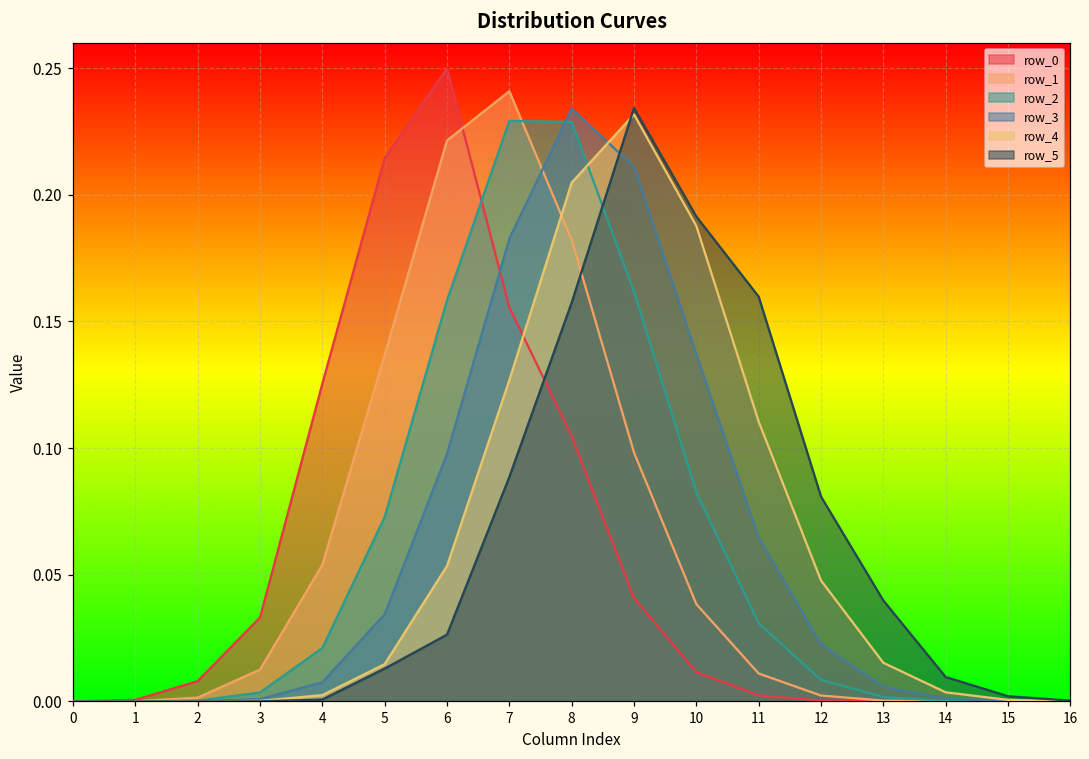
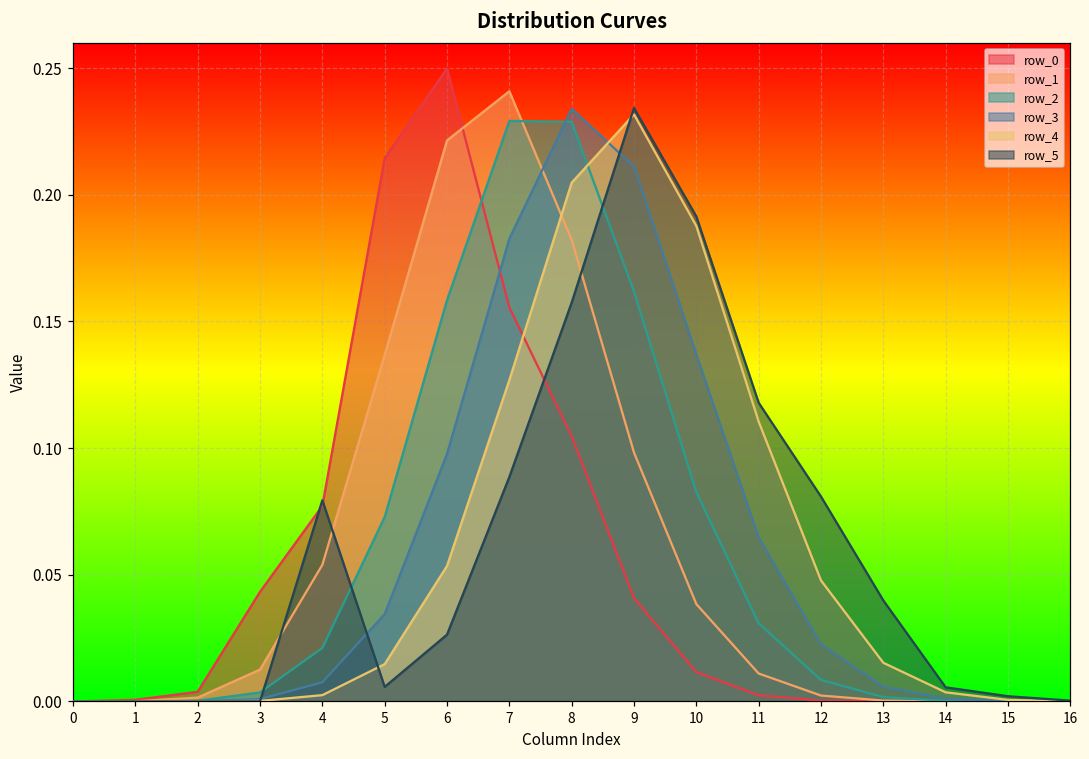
  {
    "row_0": {
-     "2": 0.008,
-     "3": 0.033,
-     "4": 0.125,
+     "2": 0.004,
+     "3": 0.043,
+     "4": 0.077,
      "5": 0.214,
      "6": 0.250,
      "7": 0.156,
      "8": 0.105,
      "9": 0.041,
      "10": 0.012,
      "11": 0.002,
      "12": 0.000
    },
    "row_5": {
-     "4": 0.001,
-     "5": 0.013,
+     "4": 0.079,
+     "5": 0.006,
      "6": 0.026,
      "7": 0.089,
      "8": 0.157,
      "9": 0.234,
      "10": 0.191,
-     "11": 0.160,
+     "11": 0.118,
      "12": 0.081,
      "13": 0.040,
-     "14": 0.010,
+     "14": 0.006,
      "15": 0.002
    }
  }
